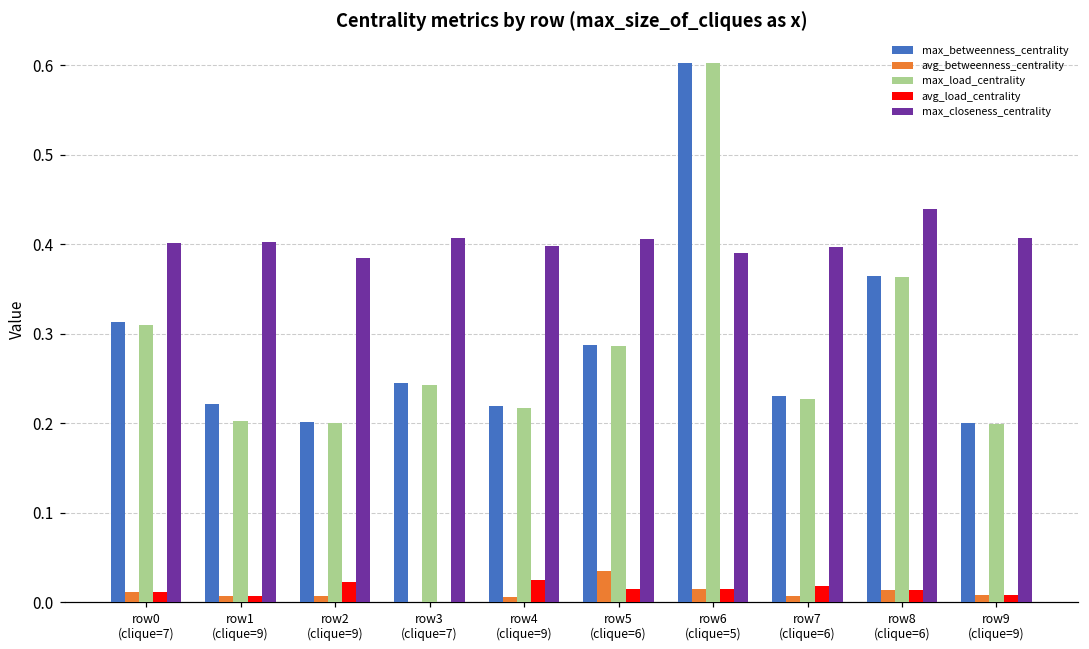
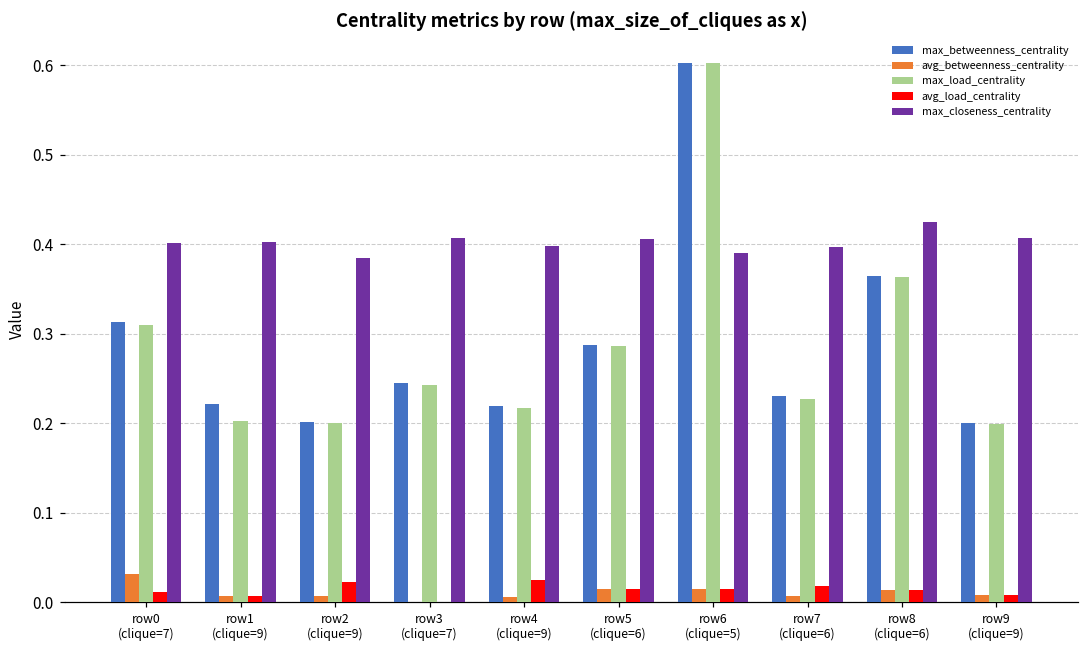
  {
    "max_betweenness_centrality": {
      "row0 (clique=7)": 0.31,
      "row1 (clique=9)": 0.22,
      "row2 (clique=9)": 0.20,
      "row3 (clique=7)": 0.24,
      "row4 (clique=9)": 0.22,
      "row5 (clique=6)": 0.29,
      "row6 (clique=5)": 0.60,
      "row7 (clique=6)": 0.23,
      "row8 (clique=6)": 0.36,
      "row9 (clique=9)": 0.20
    },
    "avg_betweenness_centrality": {
-     "row0 (clique=7)": 0.01,
+     "row0 (clique=7)": 0.03,
      "row1 (clique=9)": 0.01,
      "row2 (clique=9)": 0.01,
      "row4 (clique=9)": 0.01,
-     "row5 (clique=6)": 0.03,
+     "row5 (clique=6)": 0.02,
      "row6 (clique=5)": 0.01,
      "row7 (clique=6)": 0.01,
      "row8 (clique=6)": 0.01,
      "row9 (clique=9)": 0.01
    },
    "max_load_centrality": {
      "row0 (clique=7)": 0.31,
      "row1 (clique=9)": 0.20,
      "row2 (clique=9)": 0.20,
      "row3 (clique=7)": 0.24,
      "row4 (clique=9)": 0.22,
      "row5 (clique=6)": 0.29,
      "row6 (clique=5)": 0.60,
      "row7 (clique=6)": 0.23,
      "row8 (clique=6)": 0.36,
      "row9 (clique=9)": 0.20
    },
    "avg_load_centrality": {
      "row0 (clique=7)": 0.01,
      "row1 (clique=9)": 0.01,
      "row2 (clique=9)": 0.02,
      "row4 (clique=9)": 0.02,
      "row5 (clique=6)": 0.02,
      "row6 (clique=5)": 0.01,
      "row7 (clique=6)": 0.02,
      "row8 (clique=6)": 0.01,
      "row9 (clique=9)": 0.01
    },
    "max_closeness_centrality": {
      "row0 (clique=7)": 0.40,
      "row1 (clique=9)": 0.40,
      "row2 (clique=9)": 0.38,
      "row3 (clique=7)": 0.41,
      "row4 (clique=9)": 0.40,
      "row5 (clique=6)": 0.41,
      "row6 (clique=5)": 0.39,
      "row7 (clique=6)": 0.40,
-     "row8 (clique=6)": 0.44,
+     "row8 (clique=6)": 0.42,
      "row9 (clique=9)": 0.41
    }
  }
